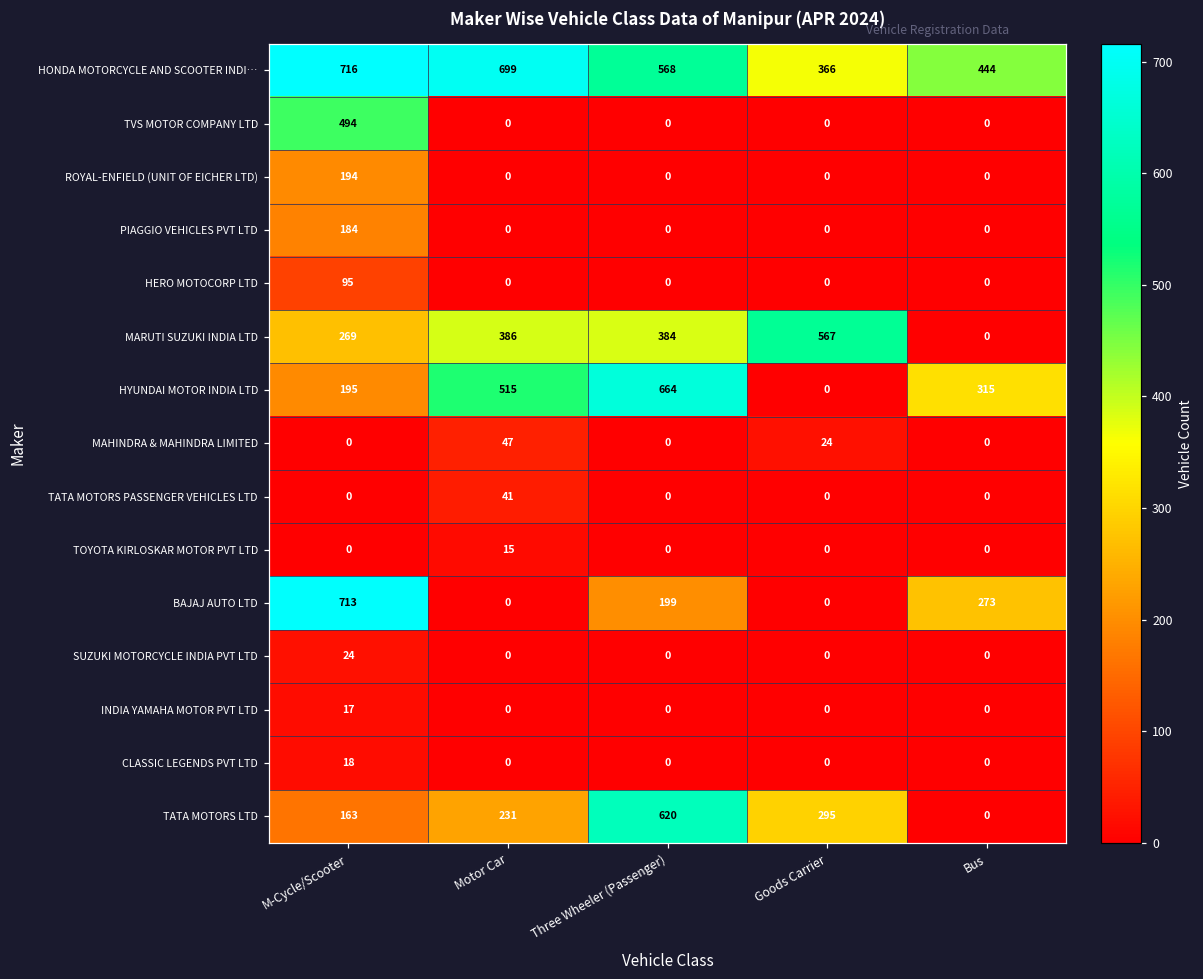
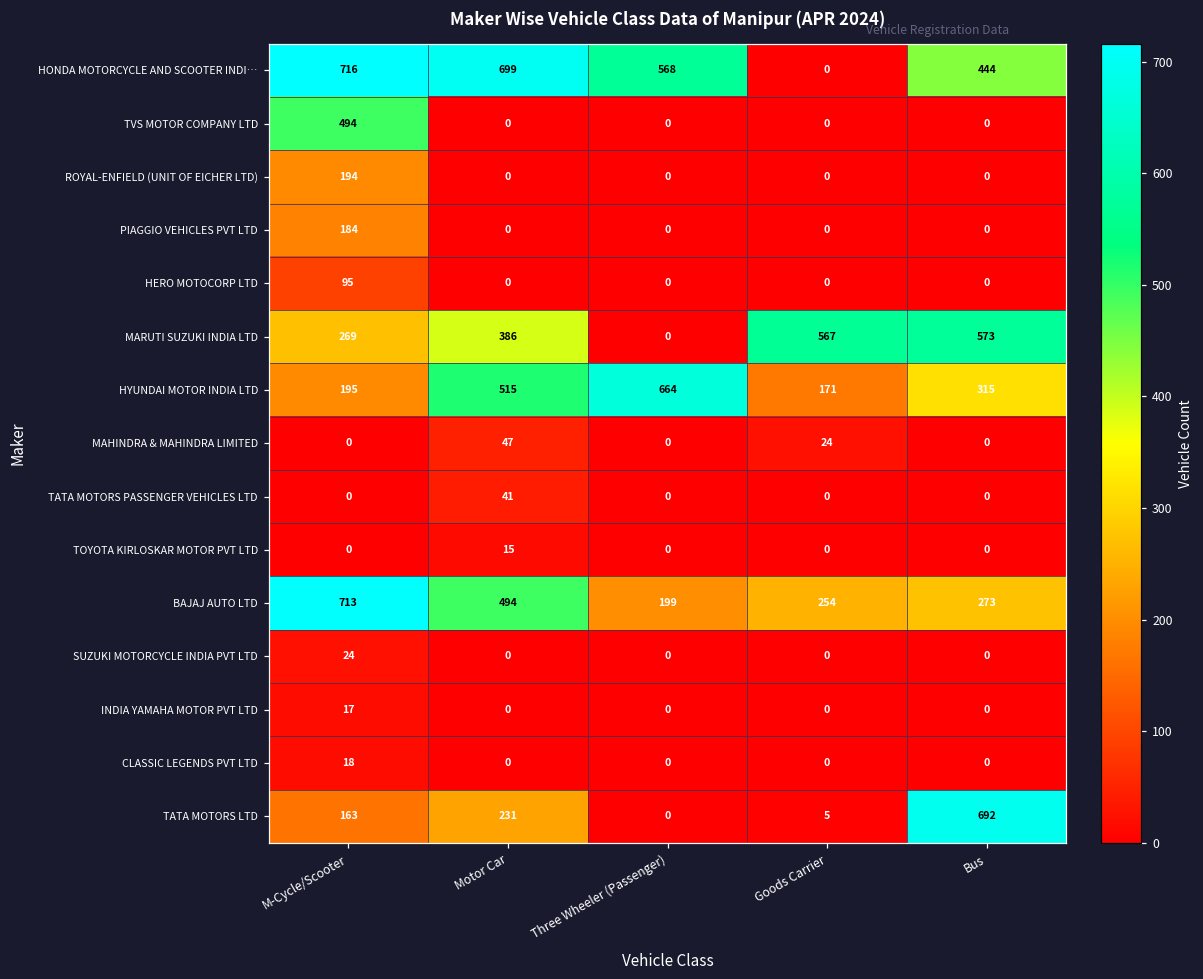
  {
    "HONDA MOTORCYCLE AND SCOOTER INDI…": {
      "M-Cycle/Scooter": 716,
      "Motor Car": 699,
      "Three Wheeler (Passenger)": 568,
-     "Goods Carrier": 366,
+     "Goods Carrier": 0,
      "Bus": 444
    },
    "TVS MOTOR COMPANY LTD": {
      "M-Cycle/Scooter": 494,
      "Motor Car": 0,
      "Three Wheeler (Passenger)": 0,
      "Goods Carrier": 0,
      "Bus": 0
    },
    "ROYAL-ENFIELD (UNIT OF EICHER LTD)": {
      "M-Cycle/Scooter": 194,
      "Motor Car": 0,
      "Three Wheeler (Passenger)": 0,
      "Goods Carrier": 0,
      "Bus": 0
    },
    "PIAGGIO VEHICLES PVT LTD": {
      "M-Cycle/Scooter": 184,
      "Motor Car": 0,
      "Three Wheeler (Passenger)": 0,
      "Goods Carrier": 0,
      "Bus": 0
    },
    "HERO MOTOCORP LTD": {
      "M-Cycle/Scooter": 95,
      "Motor Car": 0,
      "Three Wheeler (Passenger)": 0,
      "Goods Carrier": 0,
      "Bus": 0
    },
    "MARUTI SUZUKI INDIA LTD": {
      "M-Cycle/Scooter": 269,
      "Motor Car": 386,
-     "Three Wheeler (Passenger)": 384,
+     "Three Wheeler (Passenger)": 0,
      "Goods Carrier": 567,
-     "Bus": 0
+     "Bus": 573
    },
    "HYUNDAI MOTOR INDIA LTD": {
      "M-Cycle/Scooter": 195,
      "Motor Car": 515,
      "Three Wheeler (Passenger)": 664,
-     "Goods Carrier": 0,
+     "Goods Carrier": 171,
      "Bus": 315
    },
    "MAHINDRA & MAHINDRA LIMITED": {
      "M-Cycle/Scooter": 0,
      "Motor Car": 47,
      "Three Wheeler (Passenger)": 0,
      "Goods Carrier": 24,
      "Bus": 0
    },
    "TATA MOTORS PASSENGER VEHICLES LTD": {
      "M-Cycle/Scooter": 0,
      "Motor Car": 41,
      "Three Wheeler (Passenger)": 0,
      "Goods Carrier": 0,
      "Bus": 0
    },
    "TOYOTA KIRLOSKAR MOTOR PVT LTD": {
      "M-Cycle/Scooter": 0,
      "Motor Car": 15,
      "Three Wheeler (Passenger)": 0,
      "Goods Carrier": 0,
      "Bus": 0
    },
    "BAJAJ AUTO LTD": {
      "M-Cycle/Scooter": 713,
-     "Motor Car": 0,
+     "Motor Car": 494,
      "Three Wheeler (Passenger)": 199,
-     "Goods Carrier": 0,
+     "Goods Carrier": 254,
      "Bus": 273
    },
    "SUZUKI MOTORCYCLE INDIA PVT LTD": {
      "M-Cycle/Scooter": 24,
      "Motor Car": 0,
      "Three Wheeler (Passenger)": 0,
      "Goods Carrier": 0,
      "Bus": 0
    },
    "INDIA YAMAHA MOTOR PVT LTD": {
      "M-Cycle/Scooter": 17,
      "Motor Car": 0,
      "Three Wheeler (Passenger)": 0,
      "Goods Carrier": 0,
      "Bus": 0
    },
    "CLASSIC LEGENDS PVT LTD": {
      "M-Cycle/Scooter": 18,
      "Motor Car": 0,
      "Three Wheeler (Passenger)": 0,
      "Goods Carrier": 0,
      "Bus": 0
    },
    "TATA MOTORS LTD": {
      "M-Cycle/Scooter": 163,
      "Motor Car": 231,
-     "Three Wheeler (Passenger)": 620,
-     "Goods Carrier": 295,
-     "Bus": 0
+     "Three Wheeler (Passenger)": 0,
+     "Goods Carrier": 5,
+     "Bus": 692
    }
  }
